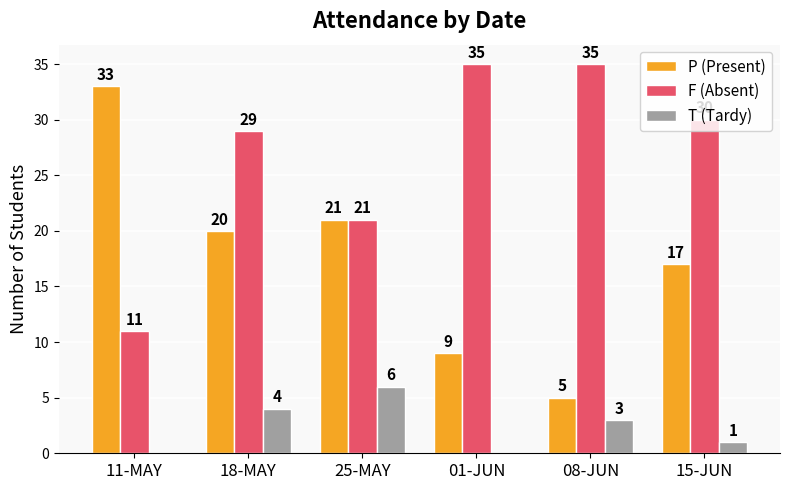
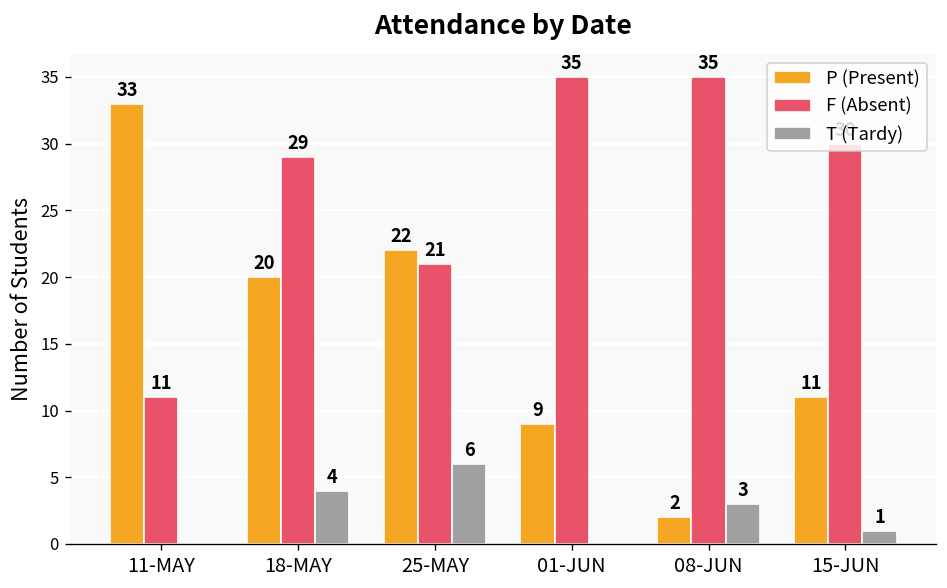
  {
    "P (Present)": {
      "11-MAY": 33,
      "18-MAY": 20,
-     "25-MAY": 21,
+     "25-MAY": 22,
      "01-JUN": 9,
-     "08-JUN": 5,
-     "15-JUN": 17
+     "08-JUN": 2,
+     "15-JUN": 11
    },
    "F (Absent)": {
      "11-MAY": 11,
      "18-MAY": 29,
      "25-MAY": 21,
      "01-JUN": 35,
      "08-JUN": 35
    },
    "T (Tardy)": {
      "18-MAY": 4,
      "25-MAY": 6,
      "08-JUN": 3,
      "15-JUN": 1
    }
  }
